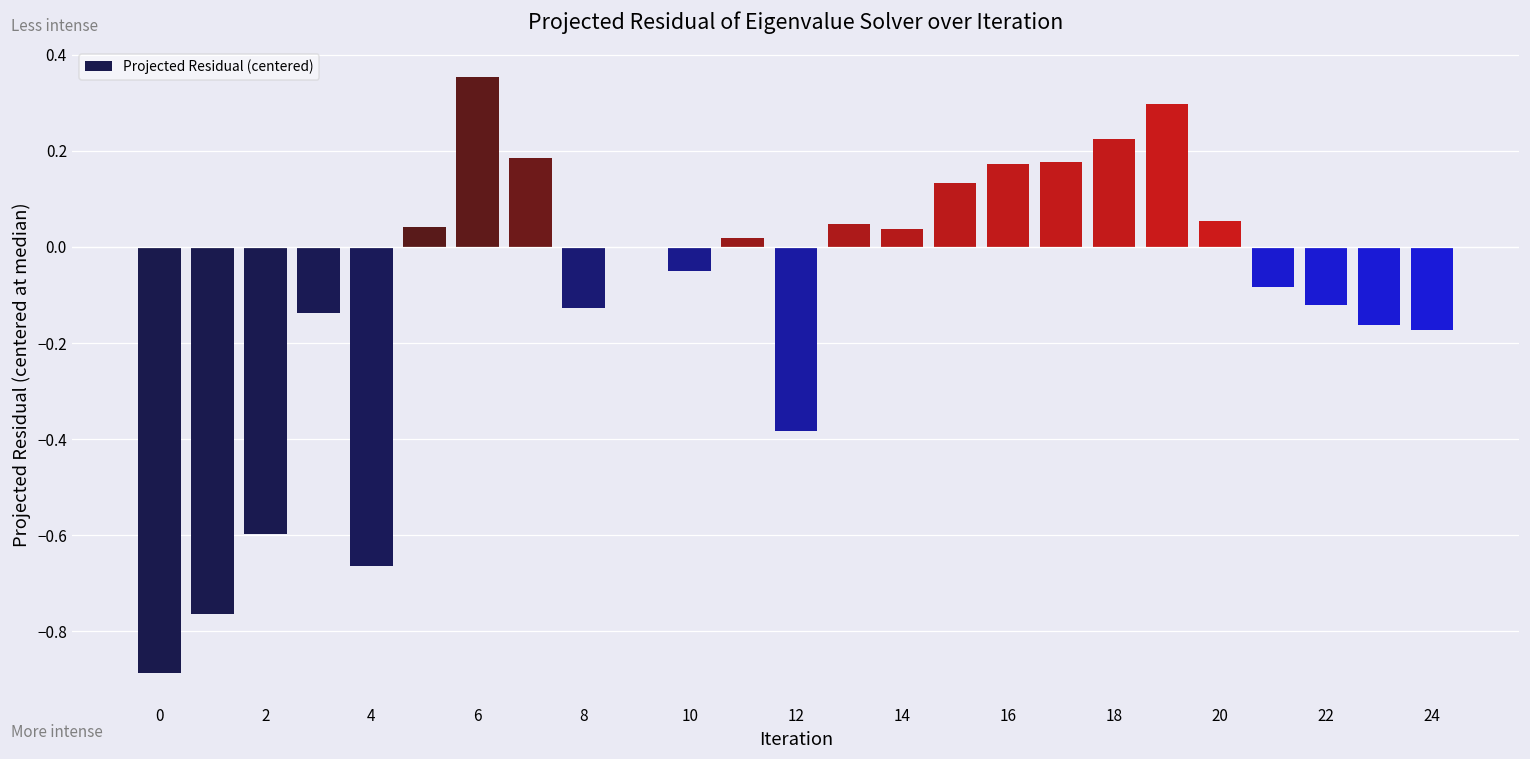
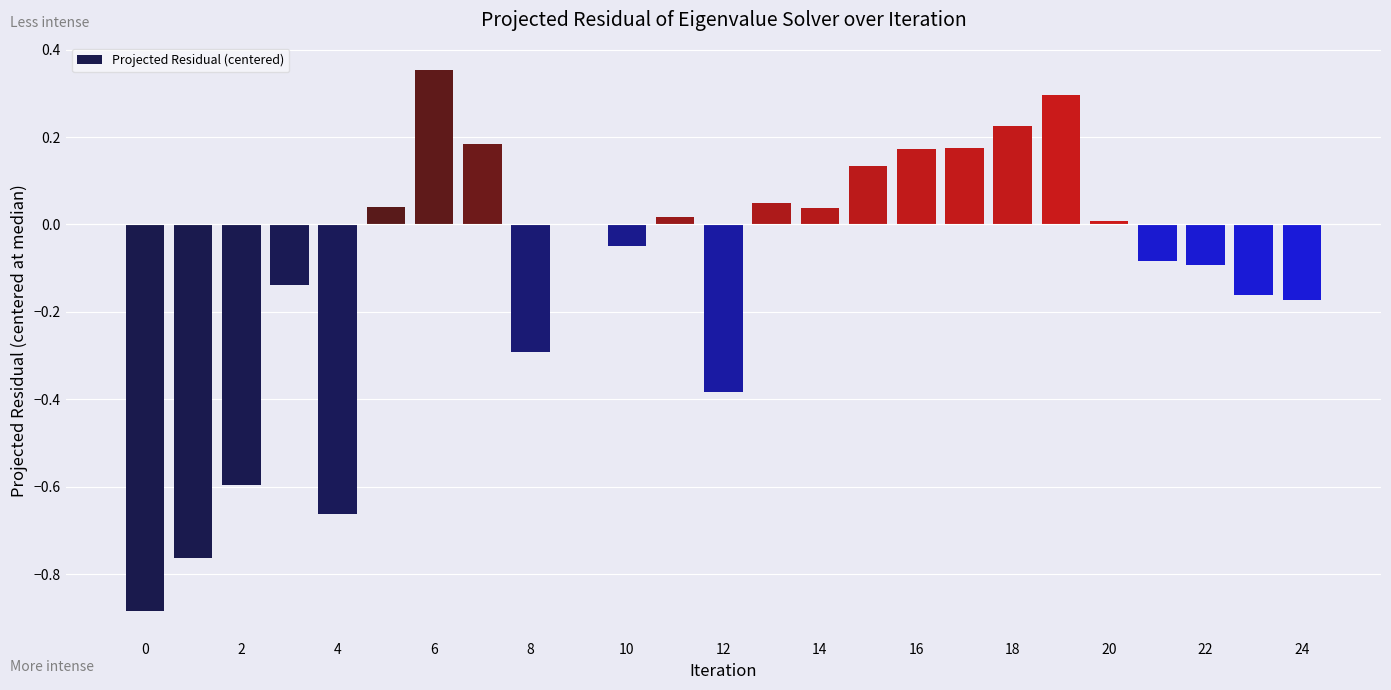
  {
    "0": -0.89,
    "2": -0.60,
    "4": -0.66,
    "6": 0.35,
-   "8": -0.13,
+   "8": -0.29,
    "10": -0.05,
    "12": -0.38,
    "14": 0.04,
    "16": 0.17,
    "18": 0.23,
-   "20": 0.05,
-   "22": -0.12,
+   "20": 0.01,
+   "22": -0.09,
    "24": -0.17
  }
